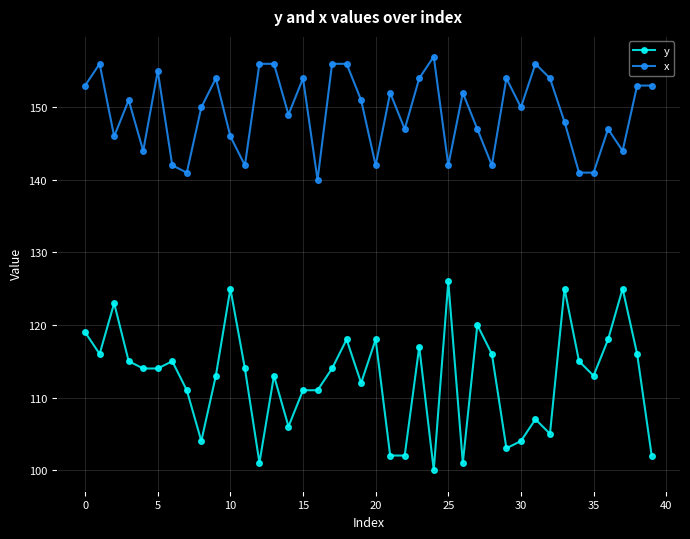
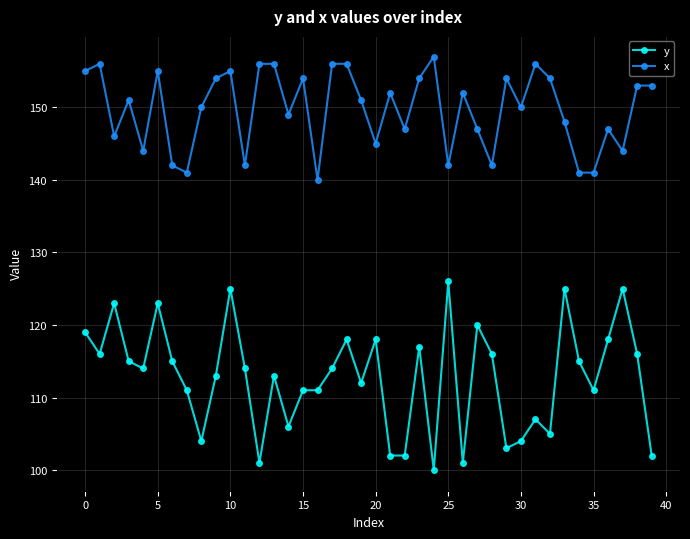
  {
    "y": {
      "0": 119,
-     "5": 114,
+     "5": 123,
      "10": 125,
      "15": 111,
      "20": 118,
      "25": 126,
      "30": 104,
-     "35": 113
+     "35": 111
    },
    "x": {
-     "0": 153,
+     "0": 155,
      "5": 155,
-     "10": 146,
+     "10": 155,
      "15": 154,
-     "20": 142,
+     "20": 145,
      "25": 142,
      "30": 150,
      "35": 141
    }
  }
